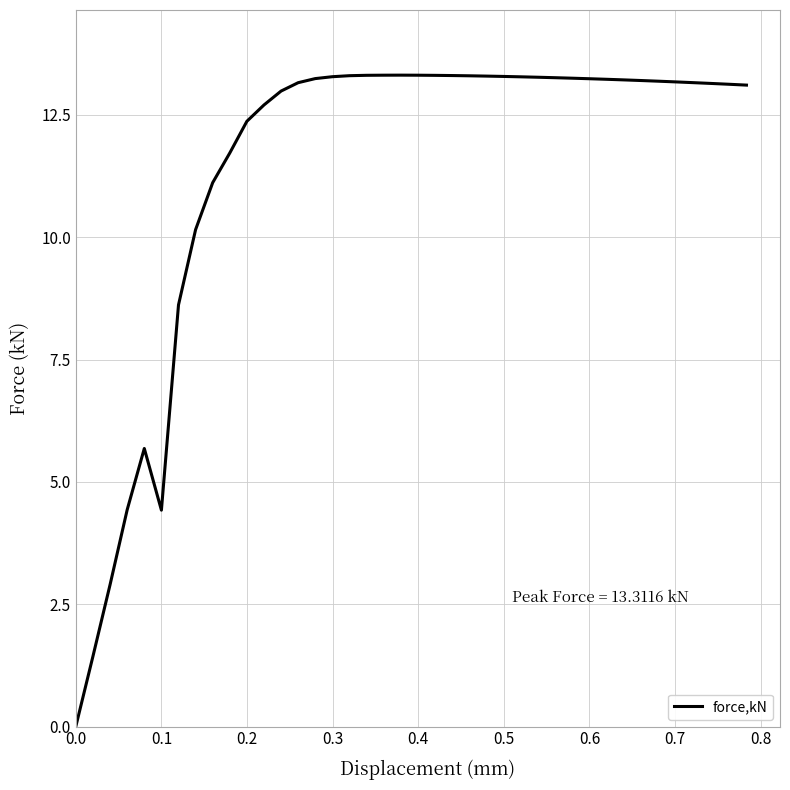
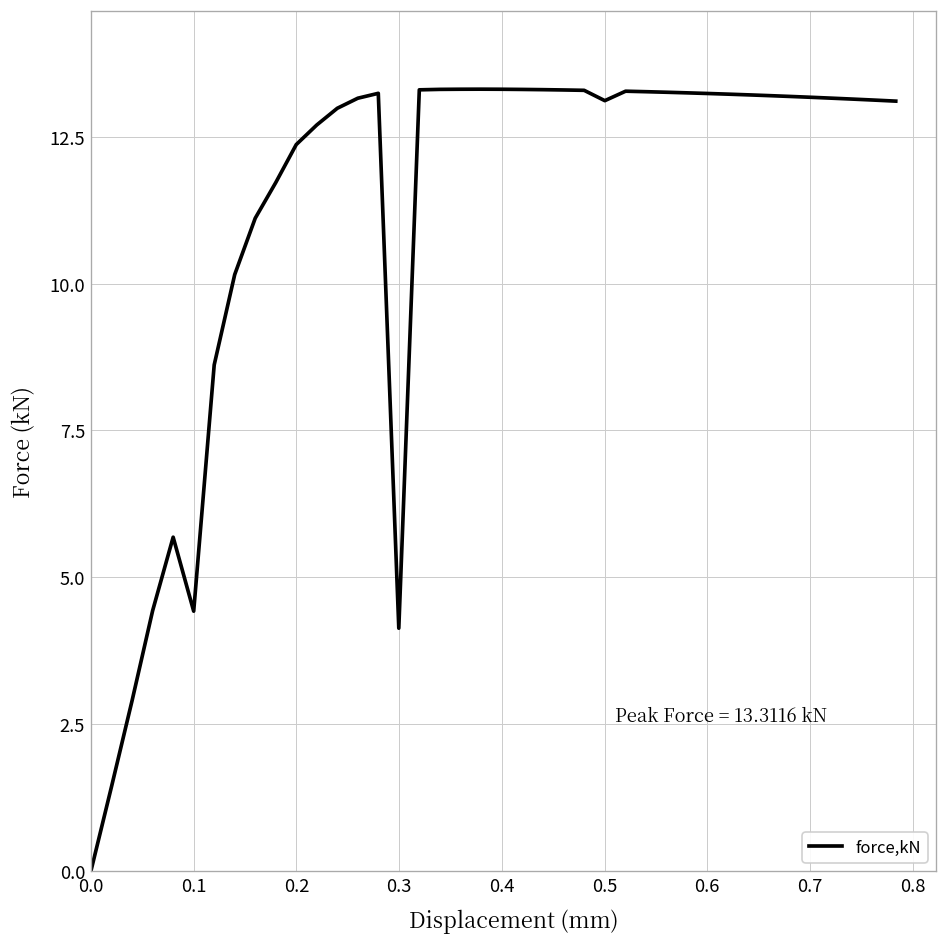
  {
    "0.0": 0.0,
    "0.1": 4.4,
    "0.2": 12.4,
-   "0.3": 13.3,
-   "0.5": 13.3
+   "0.3": 4.1,
+   "0.5": 13.1
  }
